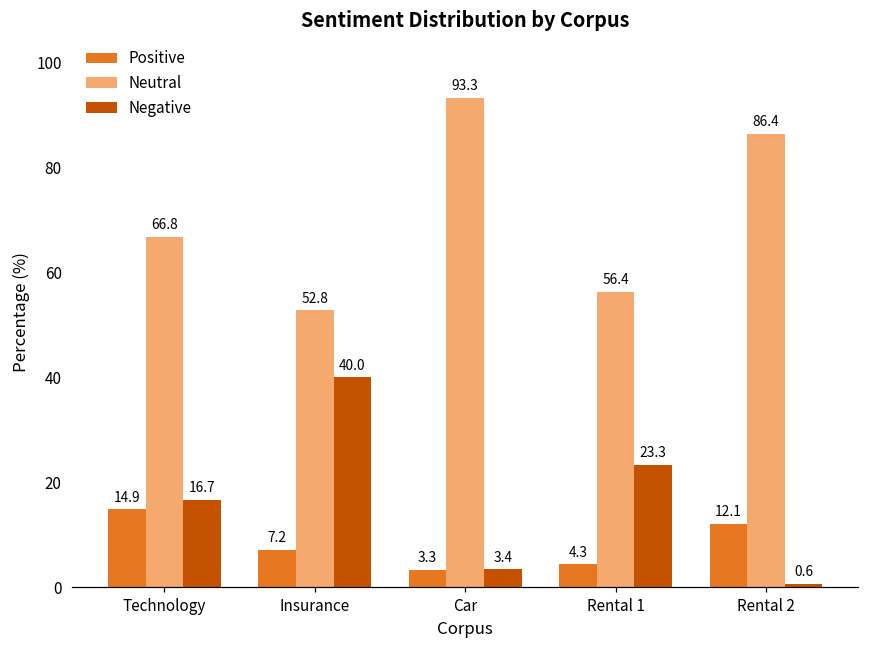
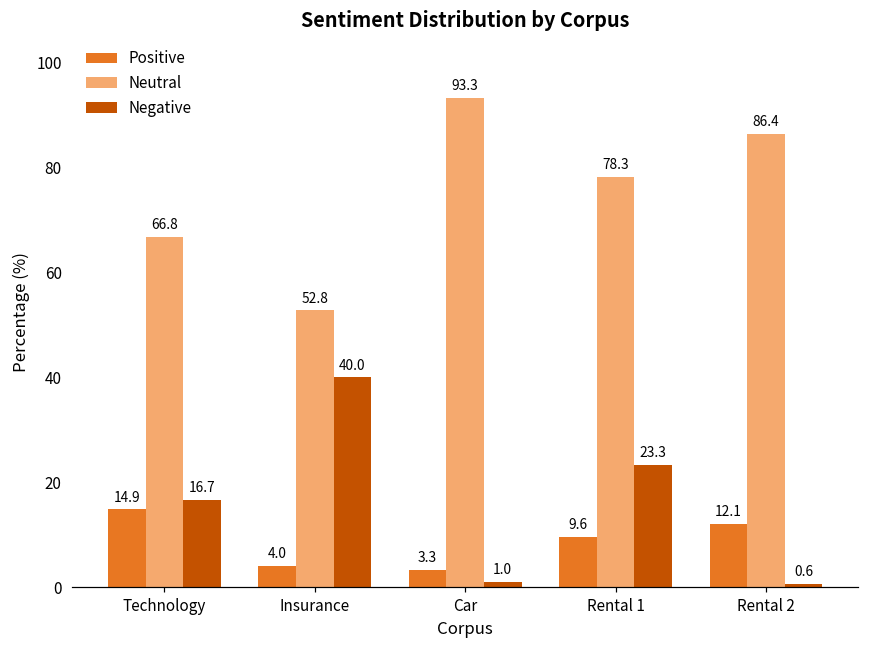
  {
    "Positive": {
      "Technology": 14.9,
-     "Insurance": 7.2,
+     "Insurance": 4.0,
      "Car": 3.3,
-     "Rental 1": 4.3,
+     "Rental 1": 9.6,
      "Rental 2": 12.1
    },
    "Neutral": {
      "Technology": 66.8,
      "Insurance": 52.8,
      "Car": 93.3,
-     "Rental 1": 56.4,
+     "Rental 1": 78.3,
      "Rental 2": 86.4
    },
    "Negative": {
      "Technology": 16.7,
      "Insurance": 40.0,
-     "Car": 3.4,
+     "Car": 1.0,
      "Rental 1": 23.3,
      "Rental 2": 0.6
    }
  }
